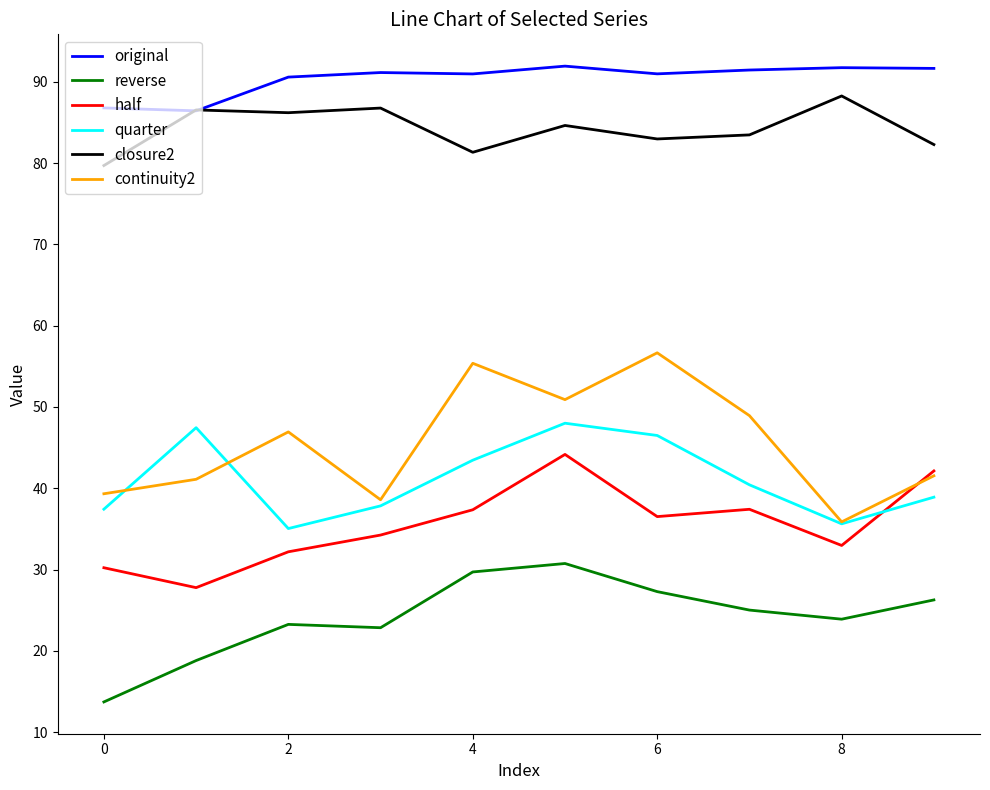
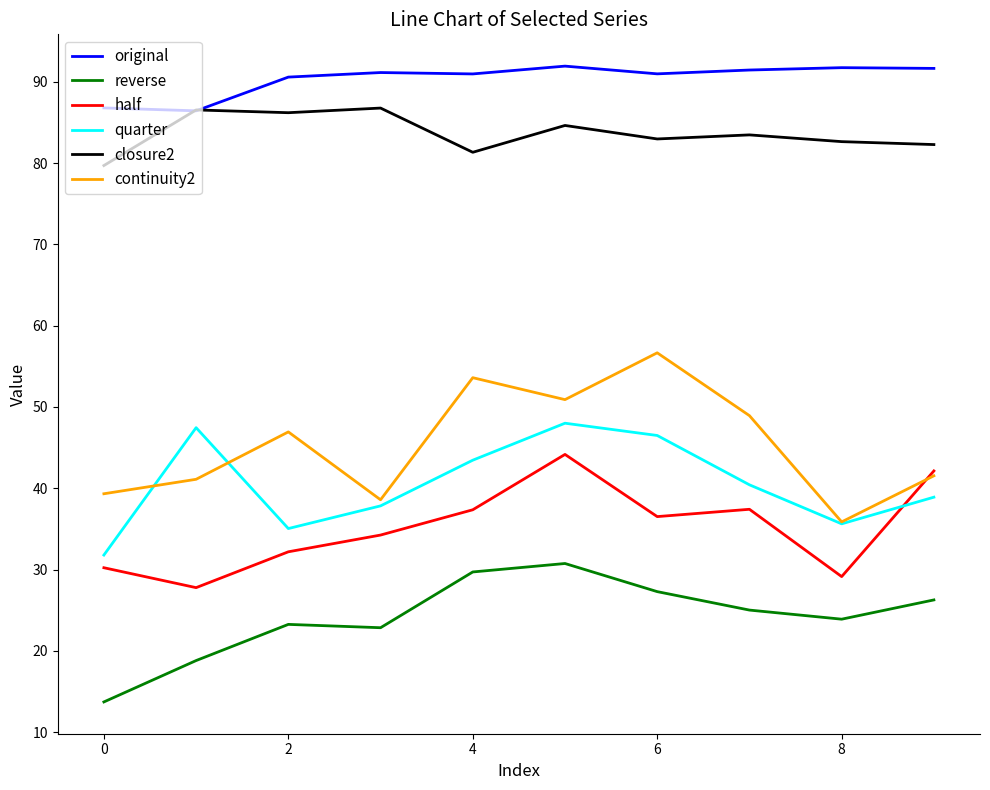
  {
    "original": {
      "2": 91,
      "4": 91,
      "6": 91,
      "8": 92
    },
    "reverse": {
      "0": 14,
      "2": 23,
      "4": 30,
      "6": 27,
      "8": 24
    },
    "half": {
      "0": 30,
      "2": 32,
      "4": 37,
      "6": 37,
-     "8": 33
+     "8": 29
    },
    "quarter": {
-     "0": 37,
+     "0": 32,
      "2": 35,
      "4": 43,
      "6": 46
    },
    "closure2": {
      "2": 86,
      "4": 81,
      "6": 83,
-     "8": 88
+     "8": 83
    },
    "continuity2": {
      "0": 39,
      "2": 47,
-     "4": 55,
+     "4": 54,
      "6": 57
    }
  }
